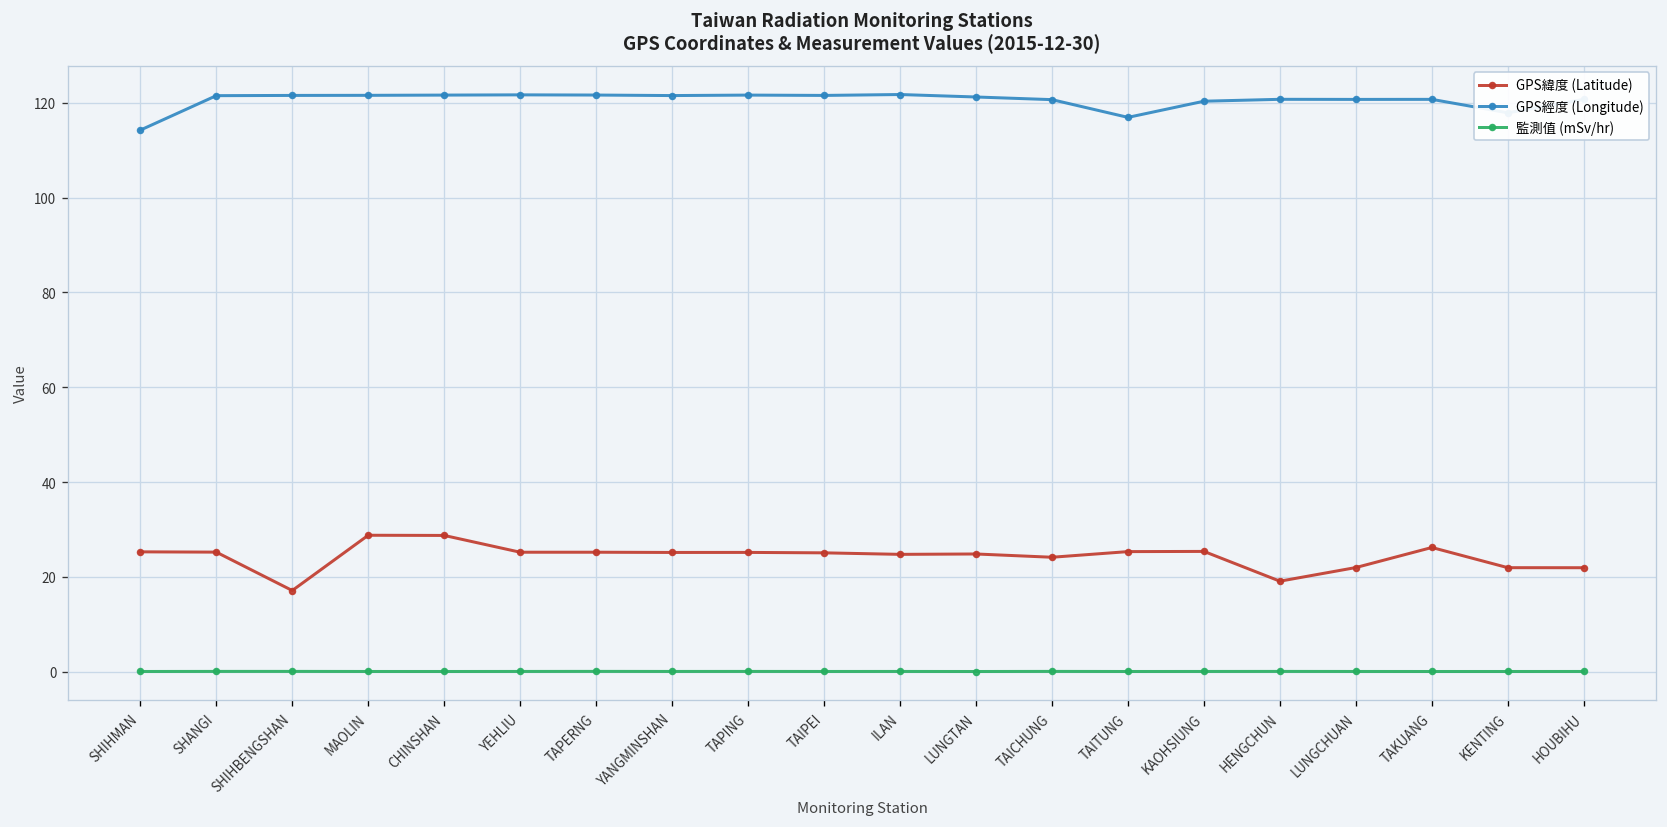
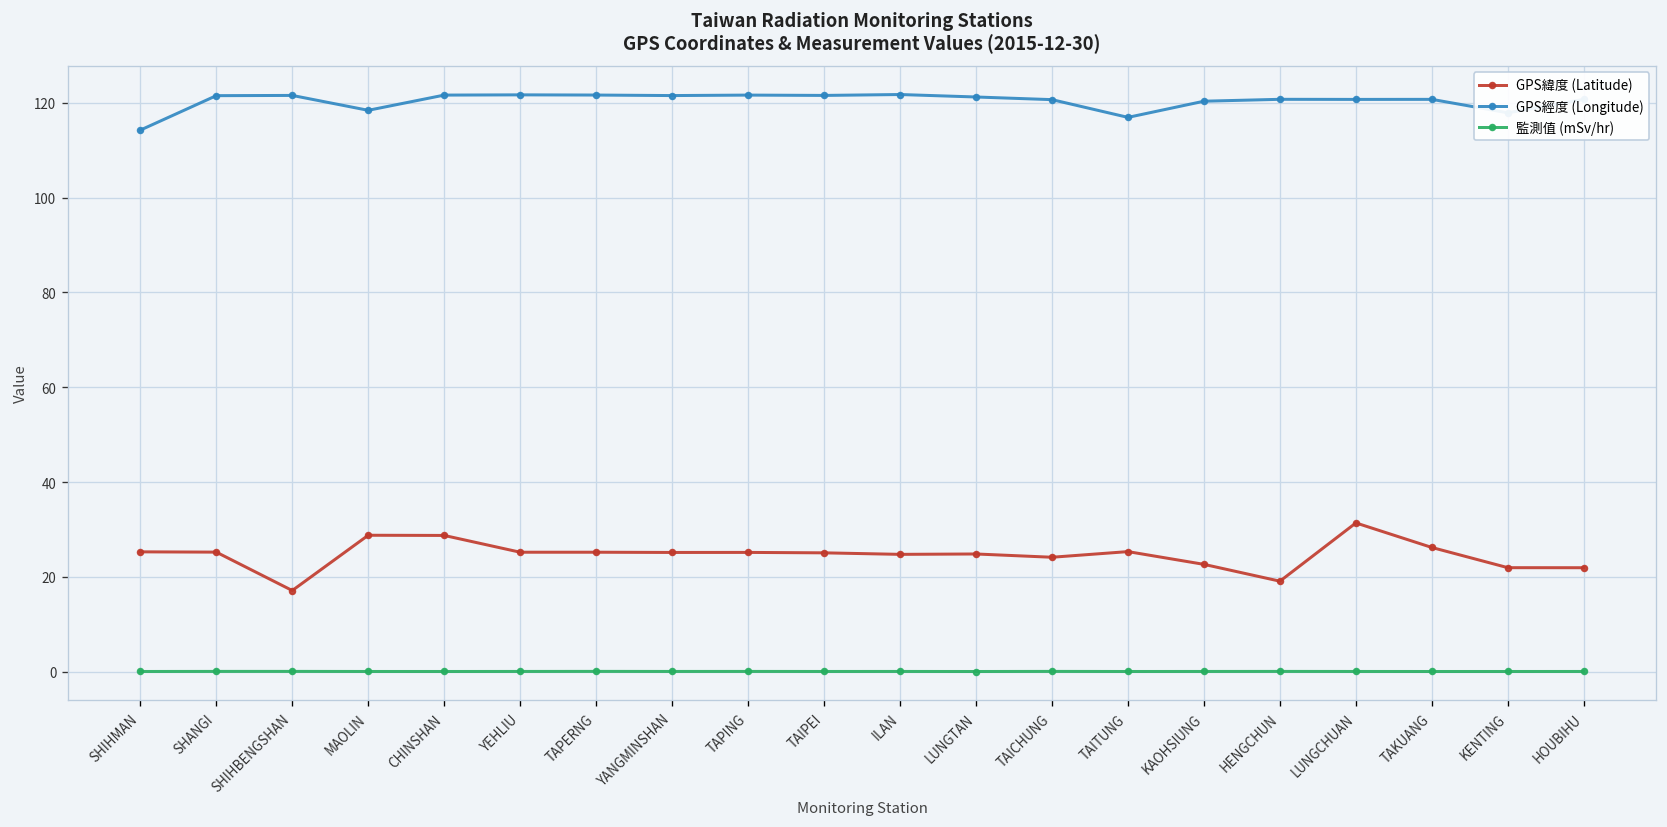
  {
    "GPS緯度 (Latitude)": {
      "SHIHMAN": 25,
      "SHANGI": 25,
      "SHIHBENGSHAN": 17,
      "MAOLIN": 29,
      "CHINSHAN": 29,
      "YEHLIU": 25,
      "TAPERNG": 25,
      "YANGMINSHAN": 25,
      "TAPING": 25,
      "TAIPEI": 25,
      "ILAN": 25,
      "LUNGTAN": 25,
      "TAICHUNG": 24,
      "TAITUNG": 25,
-     "KAOHSIUNG": 25,
+     "KAOHSIUNG": 23,
      "HENGCHUN": 19,
-     "LUNGCHUAN": 22,
+     "LUNGCHUAN": 31,
      "TAKUANG": 26,
      "KENTING": 22,
      "HOUBIHU": 22
    },
    "GPS經度 (Longitude)": {
      "SHIHMAN": 114,
      "SHANGI": 122,
      "SHIHBENGSHAN": 122,
-     "MAOLIN": 122,
+     "MAOLIN": 118,
      "CHINSHAN": 122,
      "YEHLIU": 122,
      "TAPERNG": 122,
      "YANGMINSHAN": 122,
      "TAPING": 122,
      "TAIPEI": 122,
      "ILAN": 122,
      "LUNGTAN": 121,
      "TAICHUNG": 121,
      "TAITUNG": 117,
      "KAOHSIUNG": 120,
      "HENGCHUN": 121,
      "LUNGCHUAN": 121,
      "TAKUANG": 121
    },
    "監測值 (mSv/hr)": {
      "SHIHMAN": 0,
      "SHANGI": 0,
      "SHIHBENGSHAN": 0,
      "MAOLIN": 0,
      "CHINSHAN": 0,
      "YEHLIU": 0,
      "TAPERNG": 0,
      "YANGMINSHAN": 0,
      "TAPING": 0,
      "TAIPEI": 0,
      "ILAN": 0,
      "LUNGTAN": 0,
      "TAICHUNG": 0,
      "TAITUNG": 0,
      "KAOHSIUNG": 0,
      "HENGCHUN": 0,
      "LUNGCHUAN": 0,
      "TAKUANG": 0,
      "KENTING": 0,
      "HOUBIHU": 0
    }
  }
